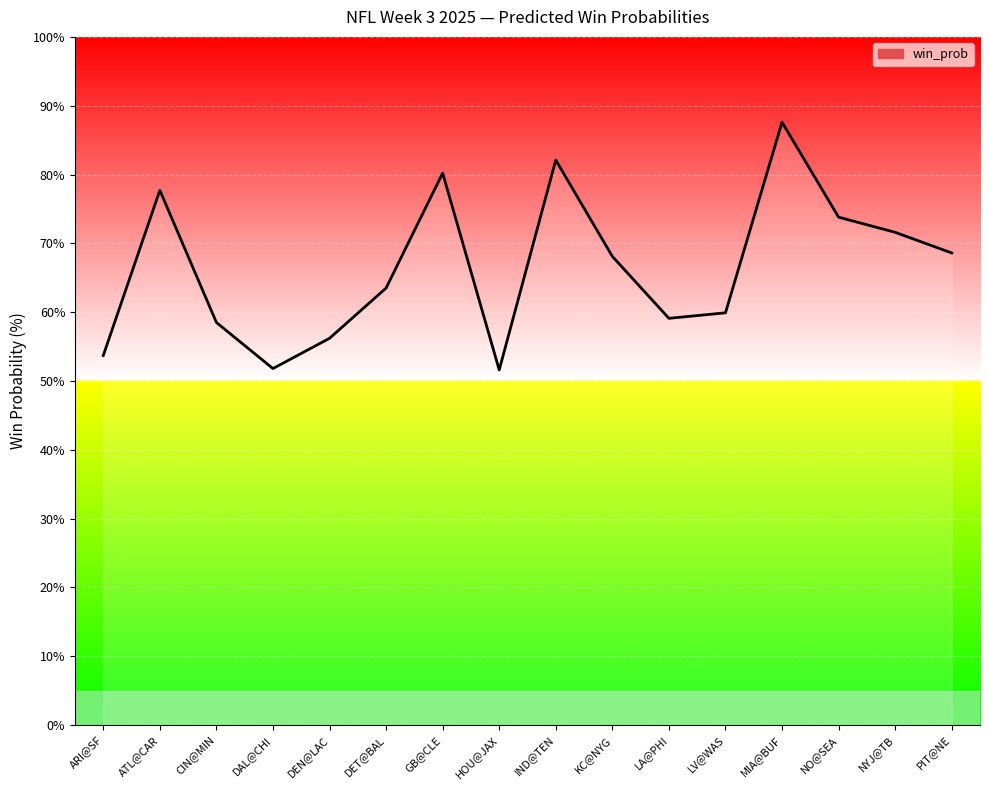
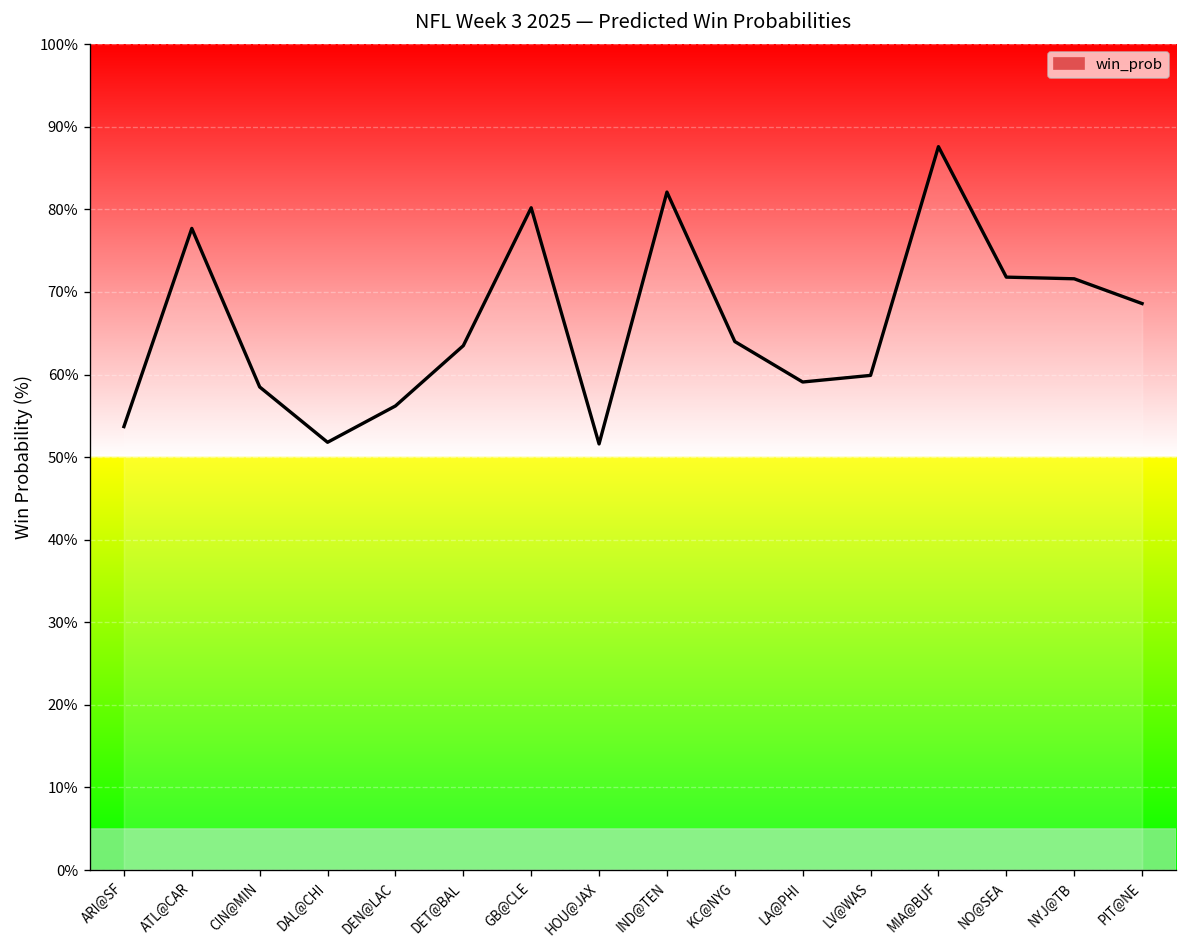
  {
    "ARI@SF": "54%",
    "ATL@CAR": "78%",
    "CIN@MIN": "59%",
    "DAL@CHI": "52%",
    "DEN@LAC": "56%",
    "DET@BAL": "64%",
    "GB@CLE": "80%",
    "HOU@JAX": "52%",
    "IND@TEN": "82%",
-   "KC@NYG": "68%",
+   "KC@NYG": "64%",
    "LA@PHI": "59%",
    "LV@WAS": "60%",
    "MIA@BUF": "88%",
-   "NO@SEA": "74%",
+   "NO@SEA": "72%",
    "NYJ@TB": "72%",
    "PIT@NE": "69%"
  }
